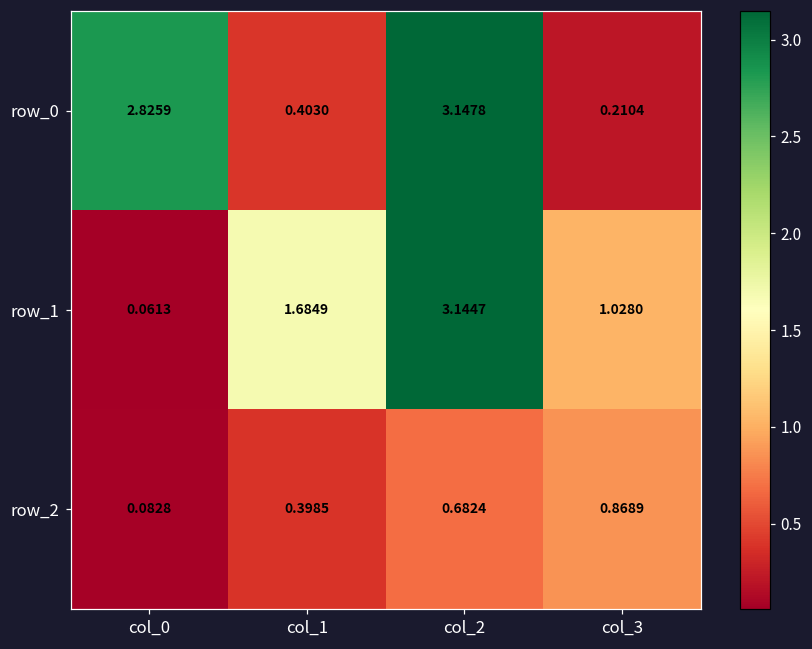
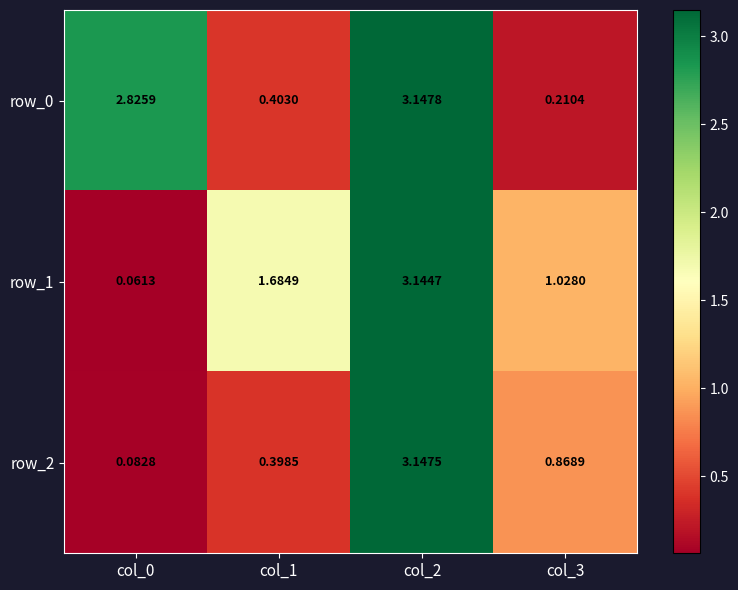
  {
    "row_0": {
      "col_0": 2.8259,
      "col_1": 0.4030,
      "col_2": 3.1478,
      "col_3": 0.2104
    },
    "row_1": {
      "col_0": 0.0613,
      "col_1": 1.6849,
      "col_2": 3.1447,
      "col_3": 1.0280
    },
    "row_2": {
      "col_0": 0.0828,
      "col_1": 0.3985,
-     "col_2": 0.6824,
+     "col_2": 3.1475,
      "col_3": 0.8689
    }
  }
